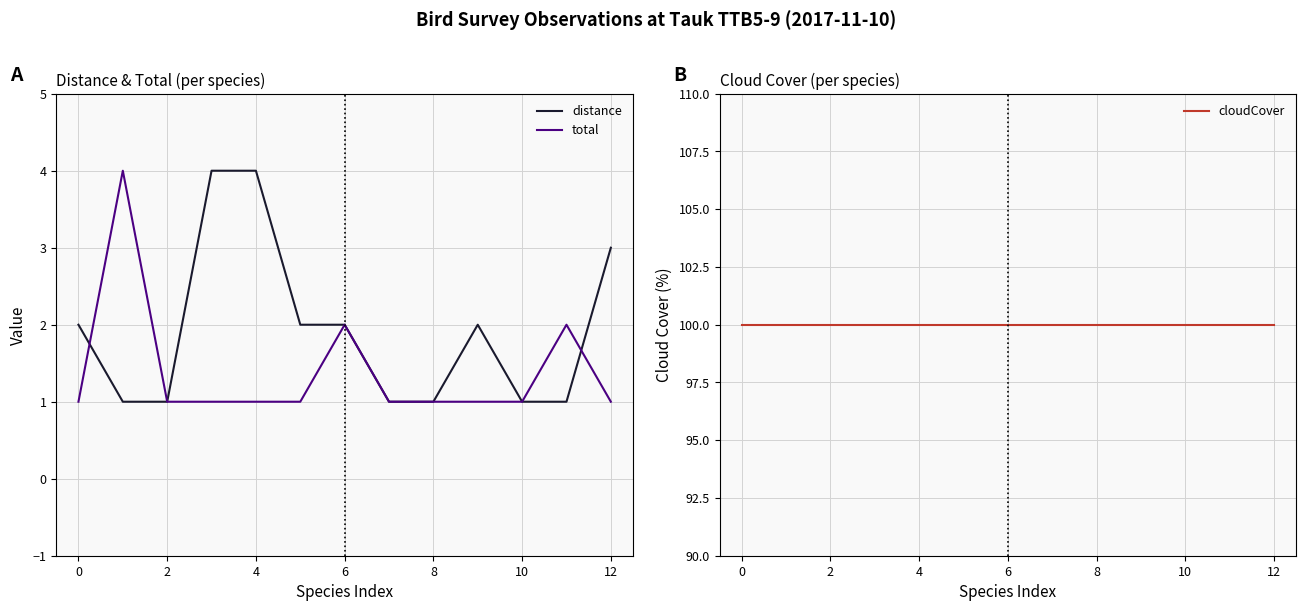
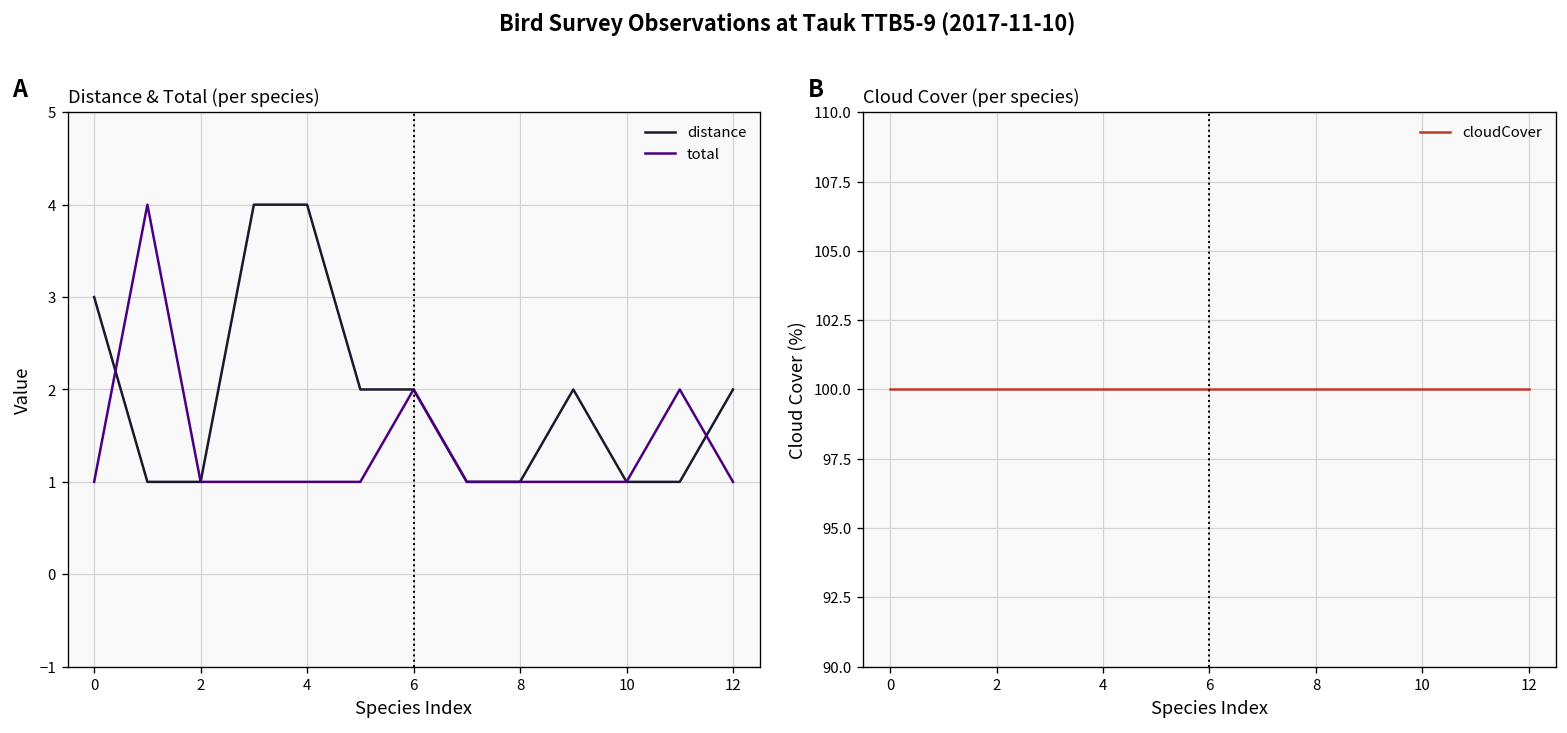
  {
    "Distance & Total (per species)": {
      "distance": {
-       "0": 2,
+       "0": 3,
        "4": 4,
-       "12": 3
+       "12": 2
      },
      "total": {
        "0": 1,
        "4": 1,
        "12": 1
      }
    },
    "Cloud Cover (per species)": {
      "0": 100.0,
      "2": 100.0,
      "4": 100.0,
      "6": 100.0,
      "8": 100.0,
      "10": 100.0,
      "12": 100.0
    }
  }
